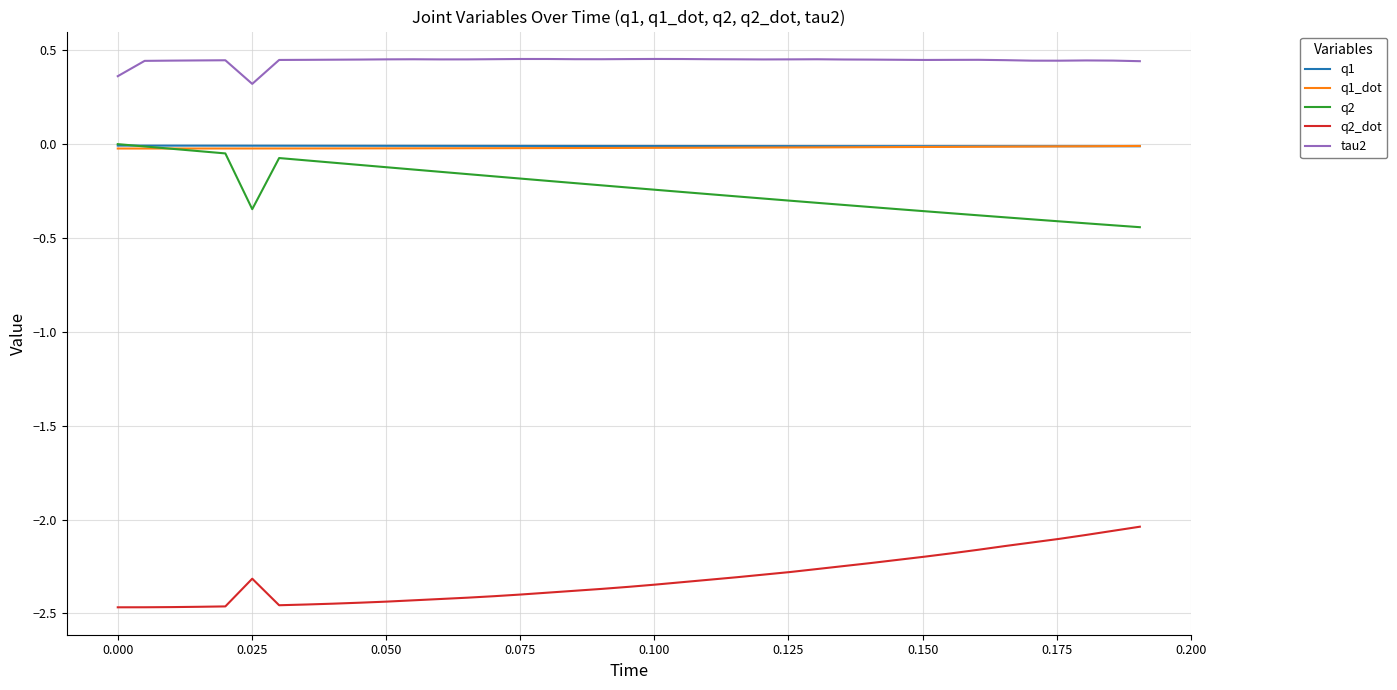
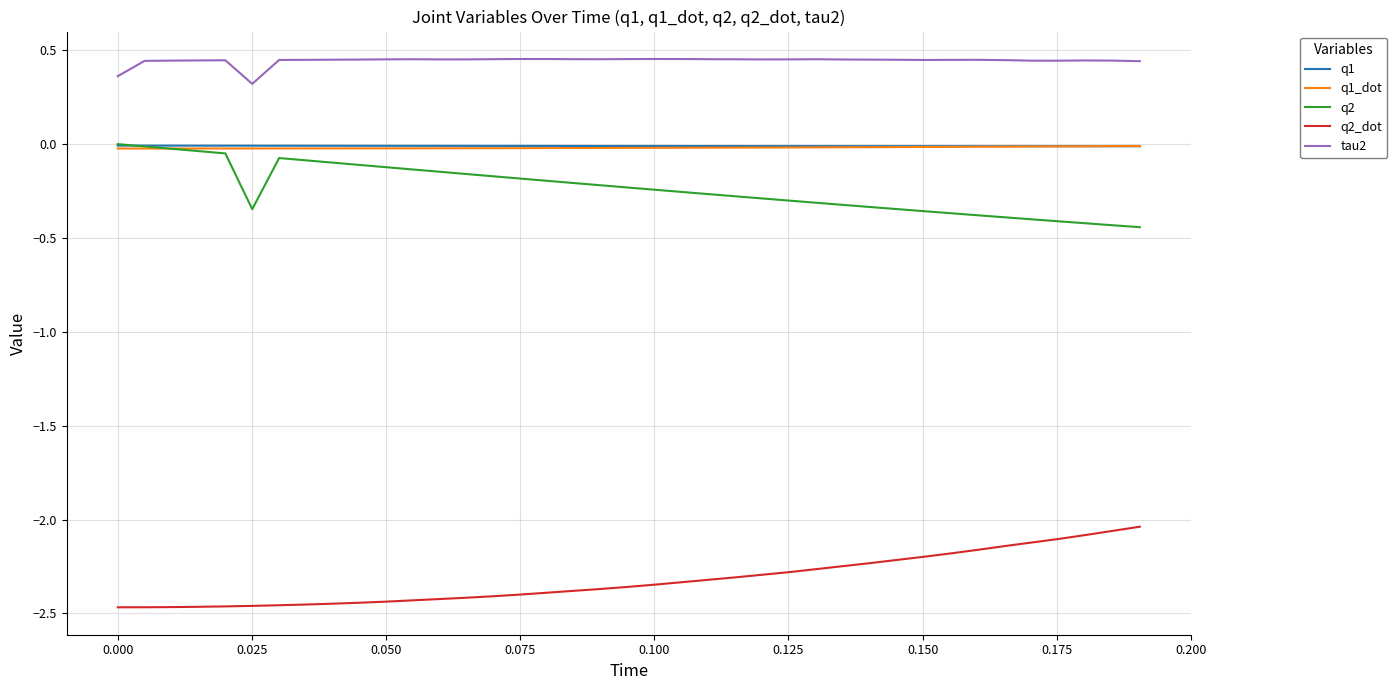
  {
    "q1": {
      "0.025": -0.01
    },
    "q1_dot": {
      "0.000": -0.02,
      "0.025": -0.02
    },
    "q2": {
      "0.025": -0.35
    },
    "q2_dot": {
      "0.000": -2.47,
-     "0.025": -2.31
+     "0.025": -2.46
    },
    "tau2": {
      "0.000": 0.36,
      "0.025": 0.32
    }
  }
